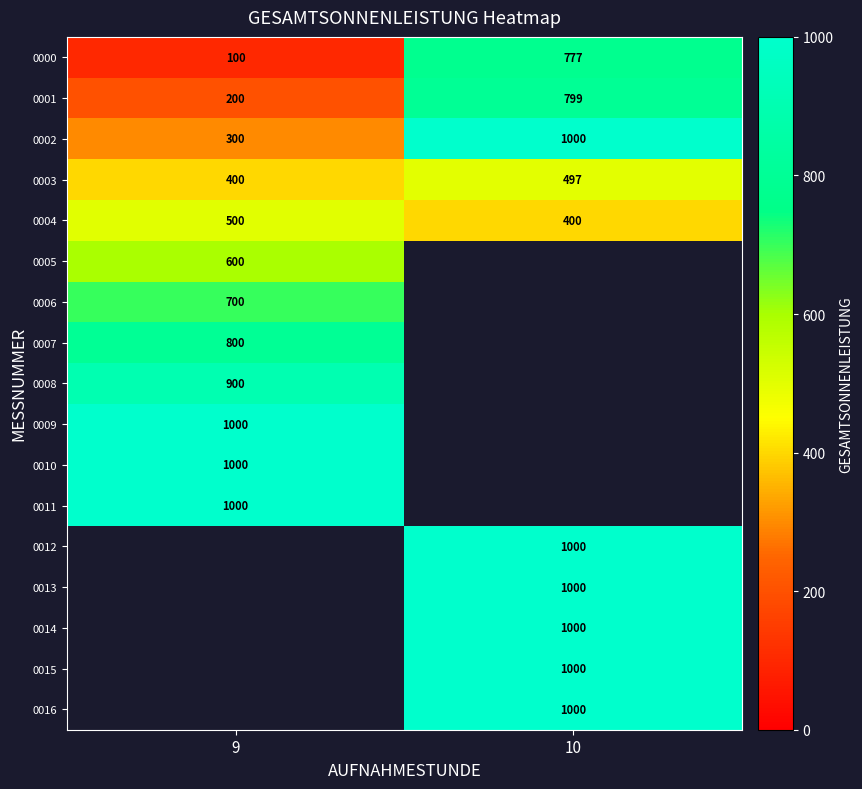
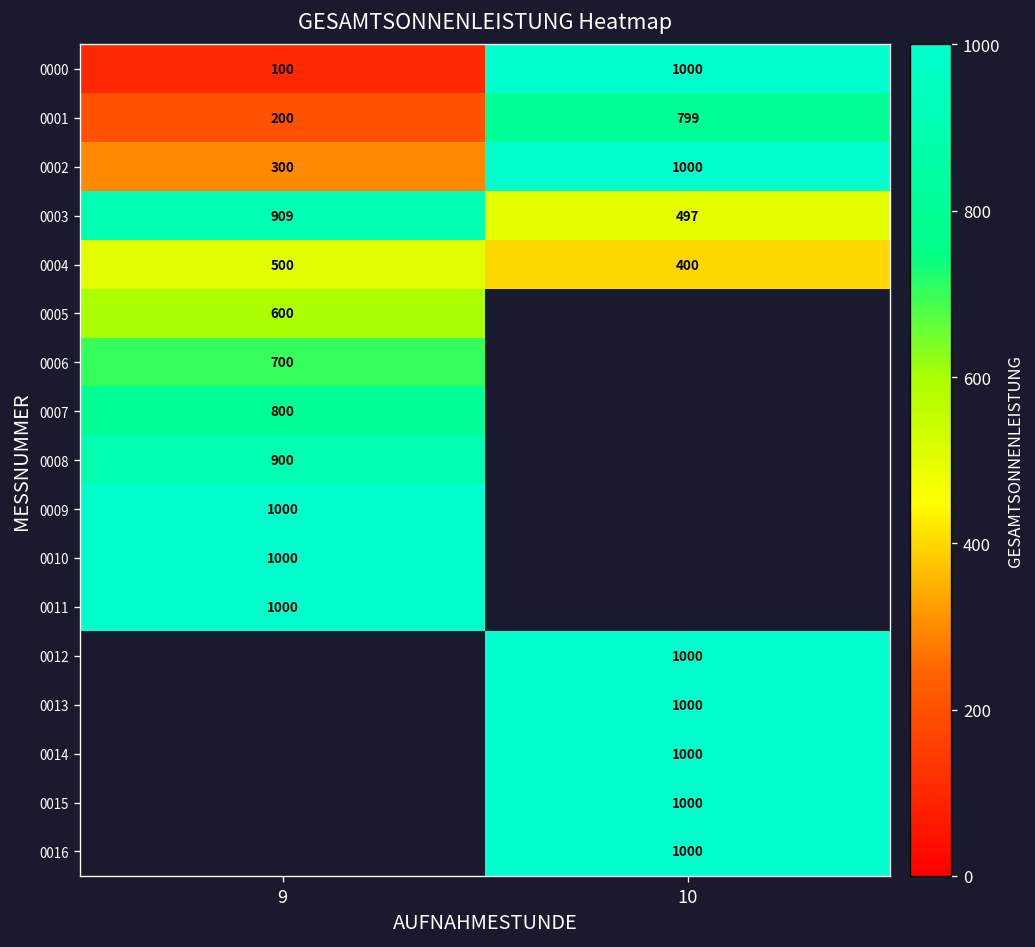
  {
    "0000": {
      "9": 100,
-     "10": 777
+     "10": 1000
    },
    "0001": {
      "9": 200,
      "10": 799
    },
    "0002": {
      "9": 300,
      "10": 1000
    },
    "0003": {
-     "9": 400,
+     "9": 909,
      "10": 497
    },
    "0004": {
      "9": 500,
      "10": 400
    },
    "0005": {
      "9": 600
    },
    "0006": {
      "9": 700
    },
    "0007": {
      "9": 800
    },
    "0008": {
      "9": 900
    },
    "0009": {
      "9": 1000
    },
    "0010": {
      "9": 1000
    },
    "0011": {
      "9": 1000
    },
    "0012": {
      "10": 1000
    },
    "0013": {
      "10": 1000
    },
    "0014": {
      "10": 1000
    },
    "0015": {
      "10": 1000
    },
    "0016": {
      "10": 1000
    }
  }
